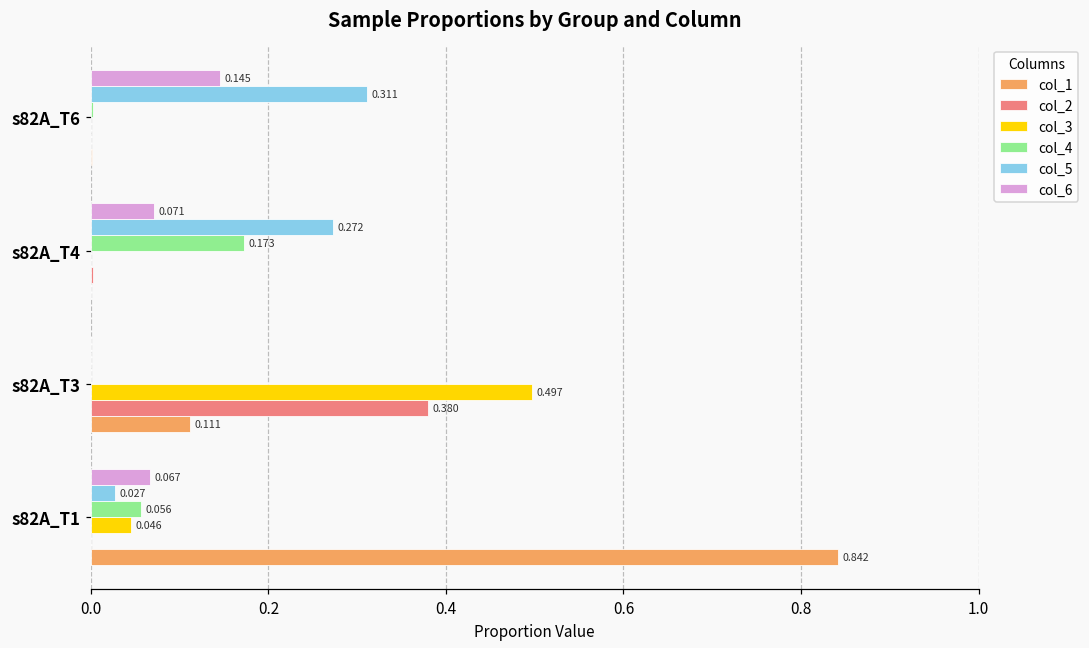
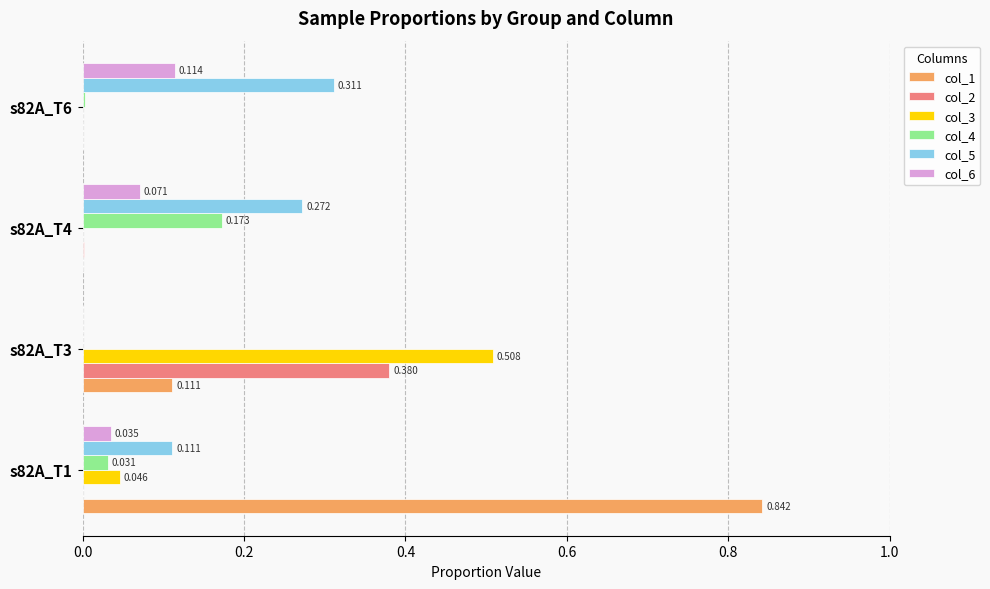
  {
    "col_3": {
-     "s82A_T3": 0.497,
+     "s82A_T3": 0.508,
      "s82A_T1": 0.046
    },
    "col_4": {
      "s82A_T4": 0.173,
-     "s82A_T1": 0.056
+     "s82A_T1": 0.031
    },
    "col_5": {
      "s82A_T6": 0.311,
      "s82A_T4": 0.272,
-     "s82A_T1": 0.027
+     "s82A_T1": 0.111
    },
    "col_6": {
-     "s82A_T6": 0.145,
+     "s82A_T6": 0.114,
      "s82A_T4": 0.071,
-     "s82A_T1": 0.067
+     "s82A_T1": 0.035
    }
  }
